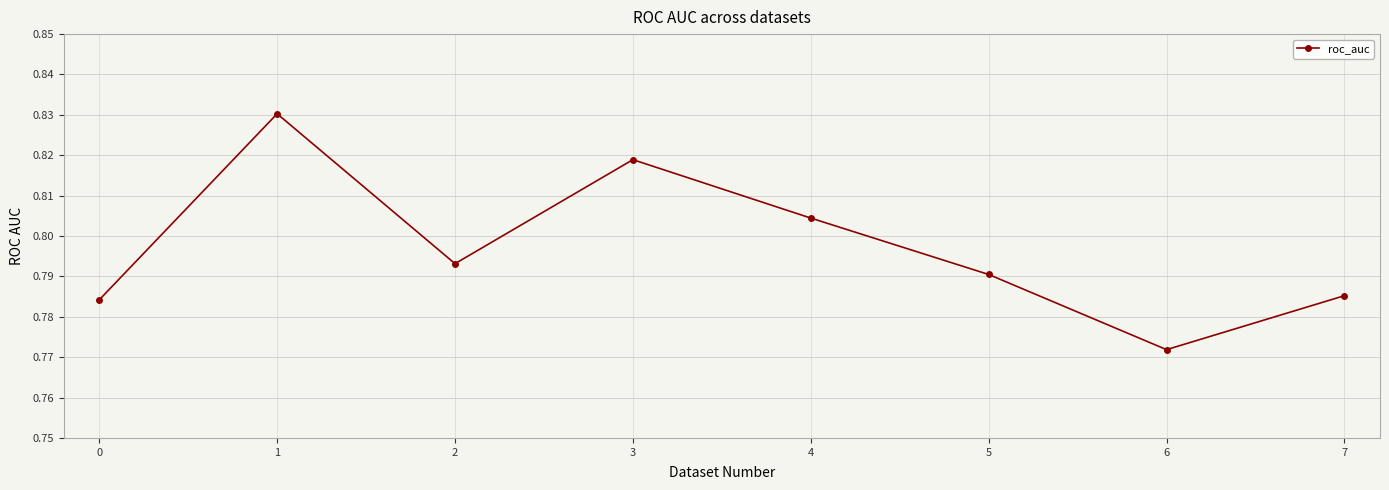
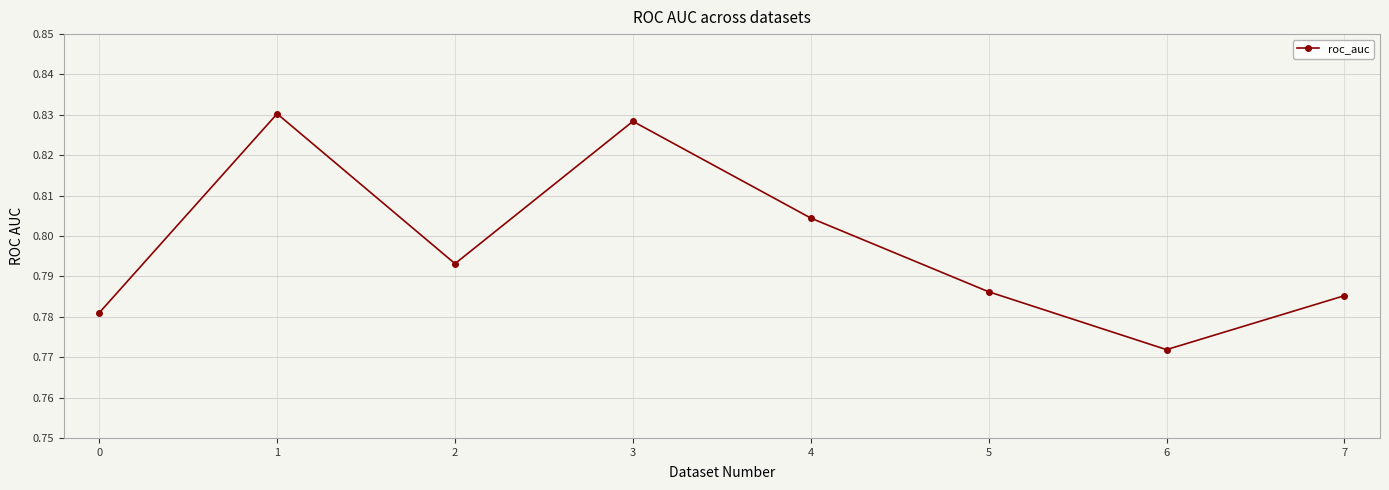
  {
-   "0": 0.784,
+   "0": 0.781,
    "1": 0.830,
    "2": 0.793,
-   "3": 0.819,
+   "3": 0.828,
    "4": 0.804,
-   "5": 0.790,
+   "5": 0.786,
    "6": 0.772,
    "7": 0.785
  }
